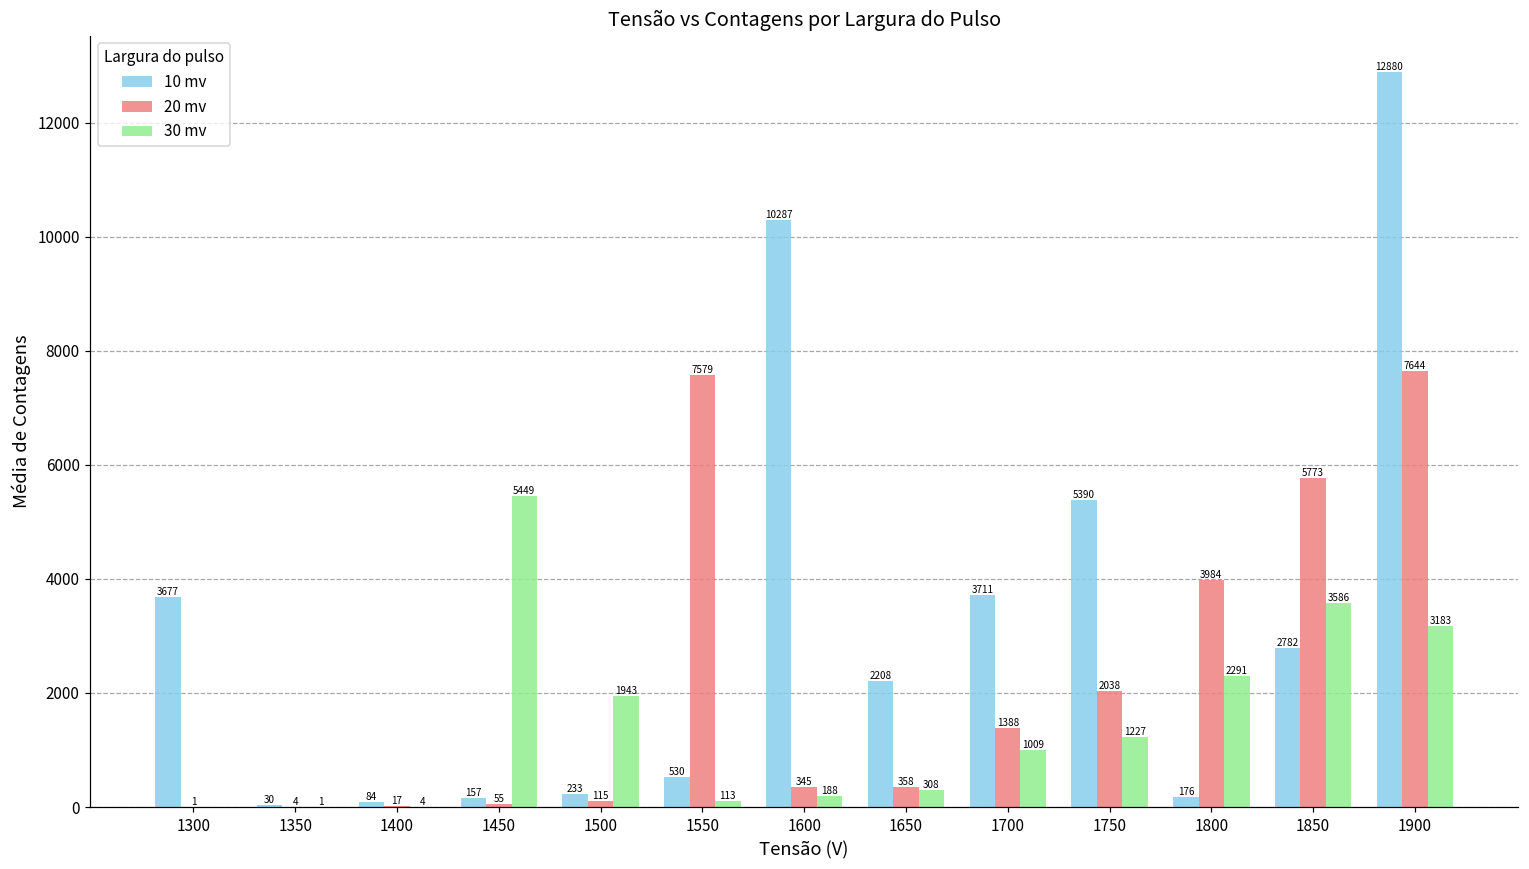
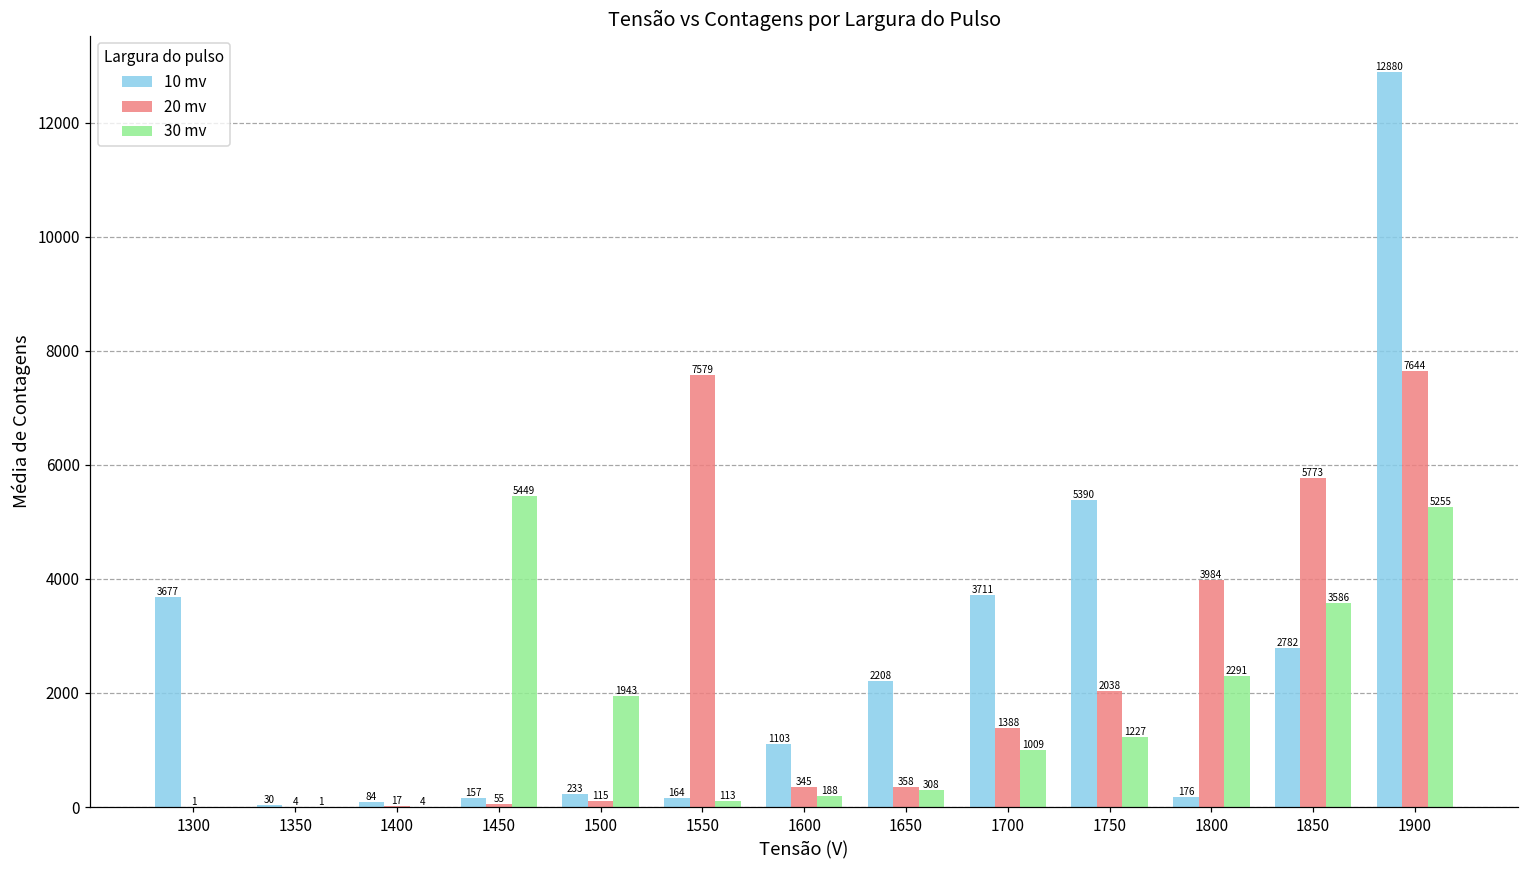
  {
    "10 mv": {
      "1300": 3677,
      "1350": 30,
      "1400": 84,
      "1450": 157,
      "1500": 233,
-     "1550": 530,
-     "1600": 10287,
+     "1550": 164,
+     "1600": 1103,
      "1650": 2208,
      "1700": 3711,
      "1750": 5390,
      "1800": 176,
      "1850": 2782,
      "1900": 12880
    },
    "20 mv": {
      "1300": 1,
      "1350": 4,
      "1400": 17,
      "1450": 55,
      "1500": 115,
      "1550": 7579,
      "1600": 345,
      "1650": 358,
      "1700": 1388,
      "1750": 2038,
      "1800": 3984,
      "1850": 5773,
      "1900": 7644
    },
    "30 mv": {
      "1350": 1,
      "1400": 4,
      "1450": 5449,
      "1500": 1943,
      "1550": 113,
      "1600": 188,
      "1650": 308,
      "1700": 1009,
      "1750": 1227,
      "1800": 2291,
      "1850": 3586,
-     "1900": 3183
+     "1900": 5255
    }
  }
